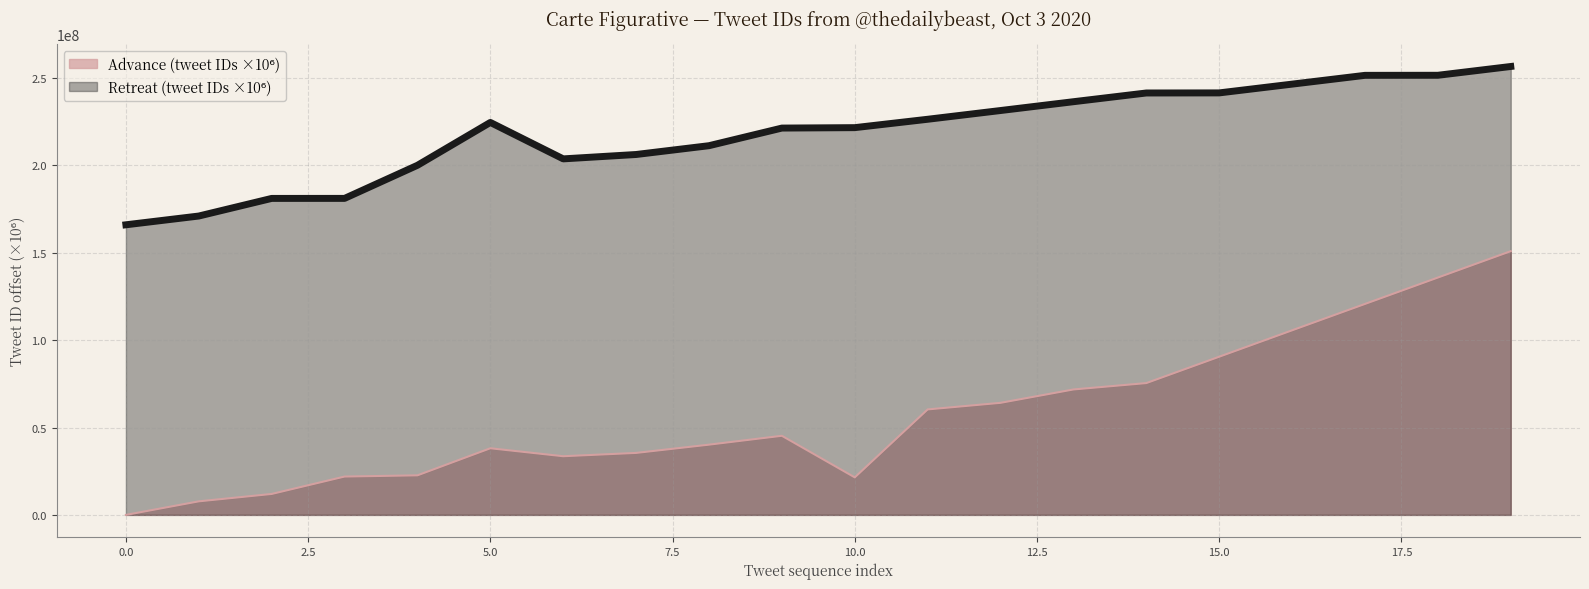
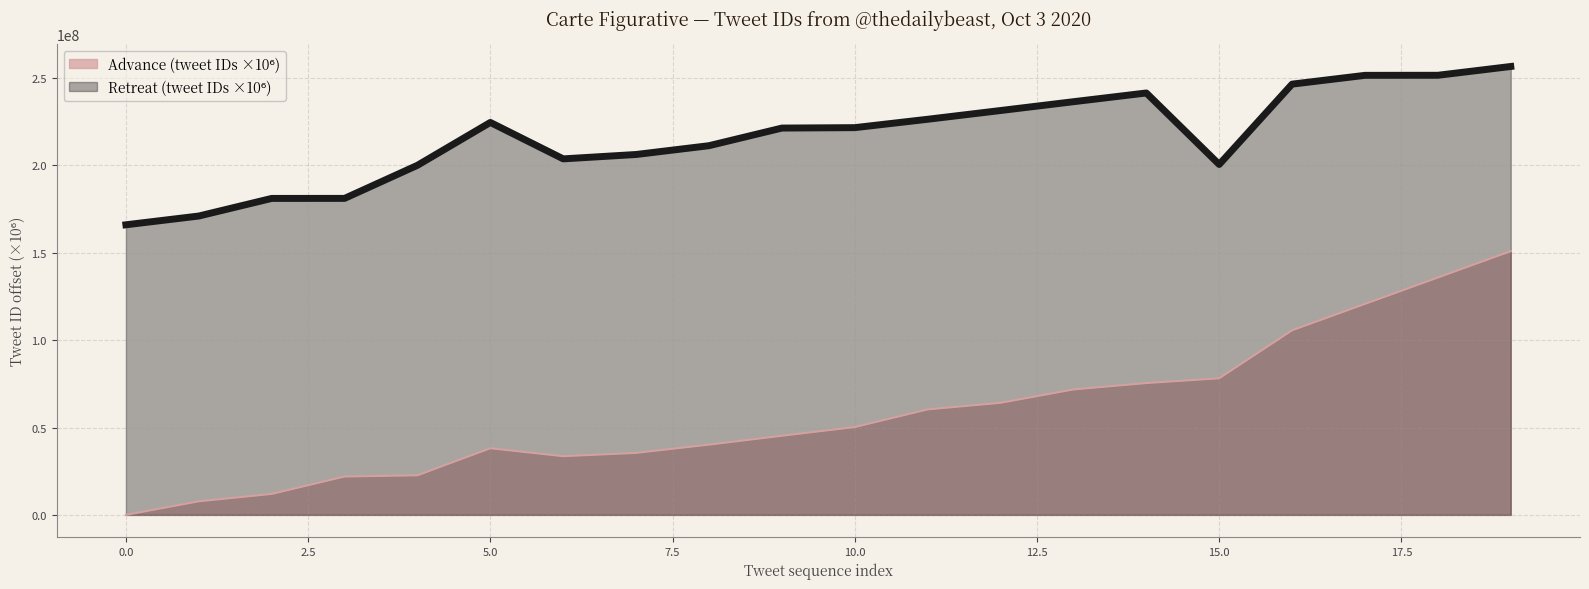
  {
    "Advance (tweet IDs ×10⁶)": {
      "0.0": 0,
      "5.0": 38000000,
-     "10.0": 21000000,
-     "15.0": 91000000
+     "10.0": 50000000,
+     "15.0": 78000000
    },
    "Retreat (tweet IDs ×10⁶)": {
      "0.0": 166000000,
      "5.0": 225000000,
      "10.0": 222000000,
-     "15.0": 242000000
+     "15.0": 201000000
    }
  }
